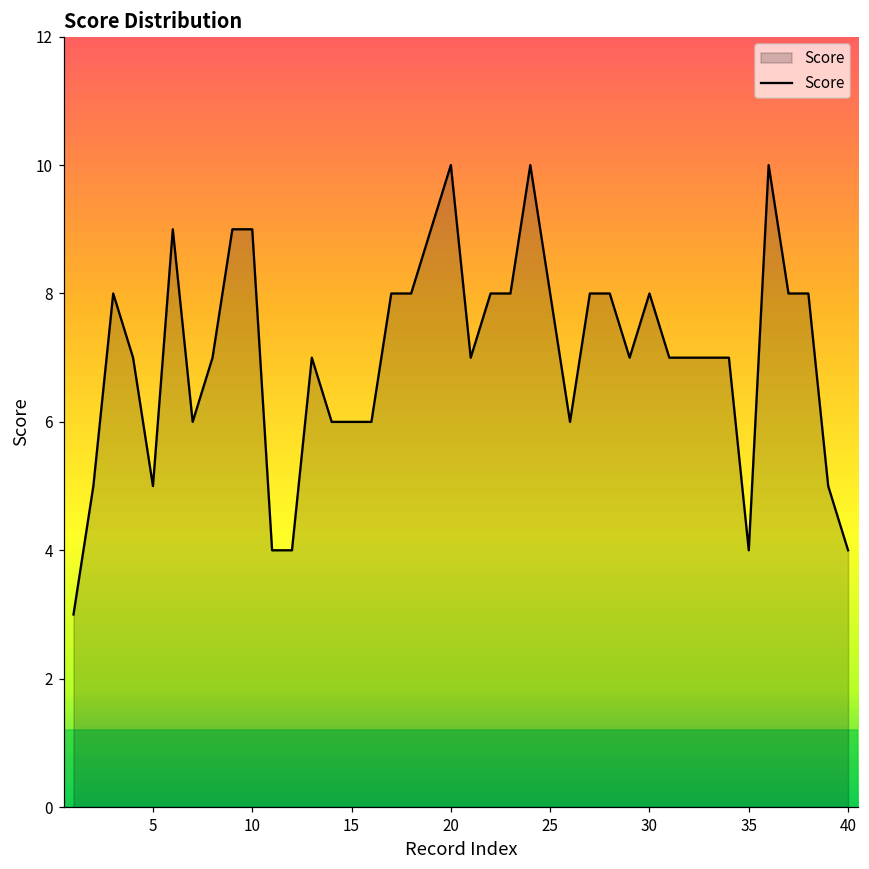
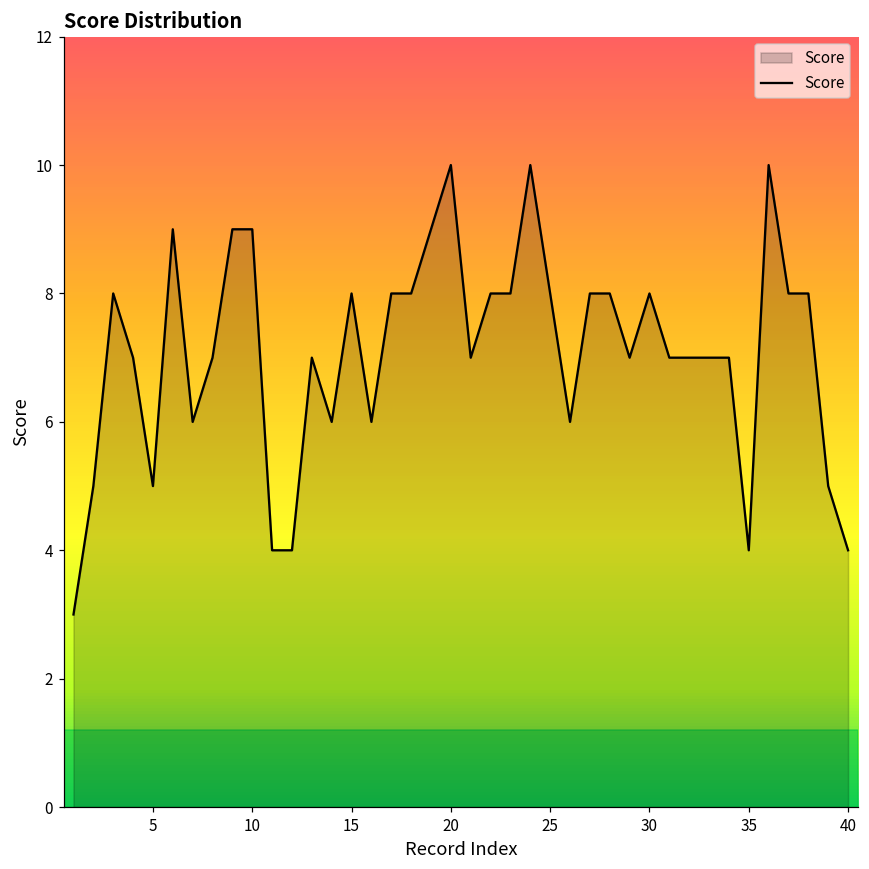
  {
    "5": 5,
    "10": 9,
-   "15": 6,
+   "15": 8,
    "20": 10,
    "25": 8,
    "30": 8,
    "35": 4,
    "40": 4
  }
